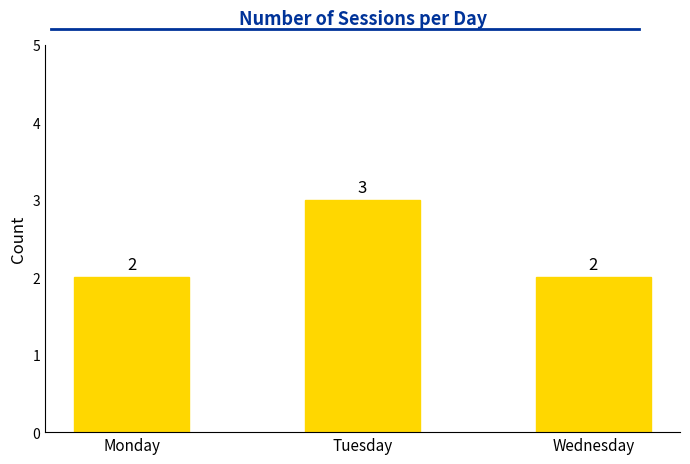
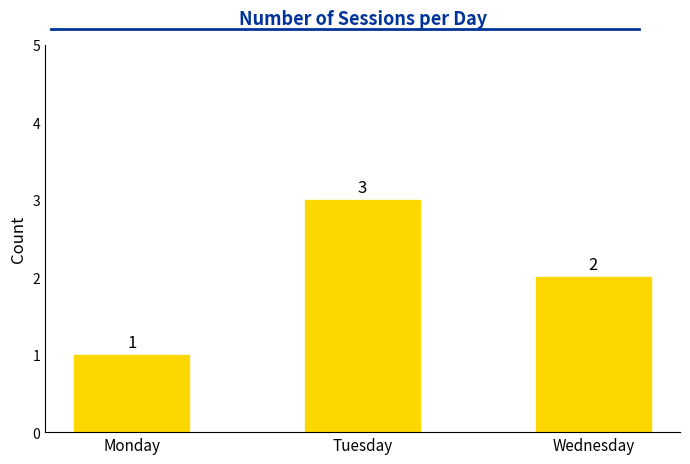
  {
-   "Monday": 2,
+   "Monday": 1,
    "Tuesday": 3,
    "Wednesday": 2
  }
